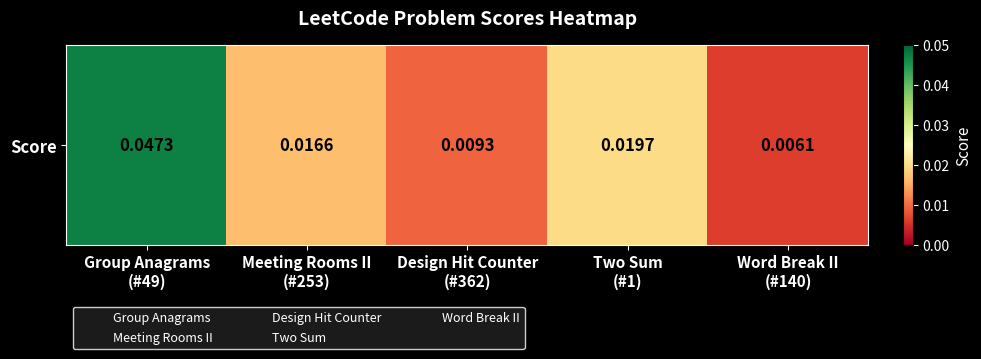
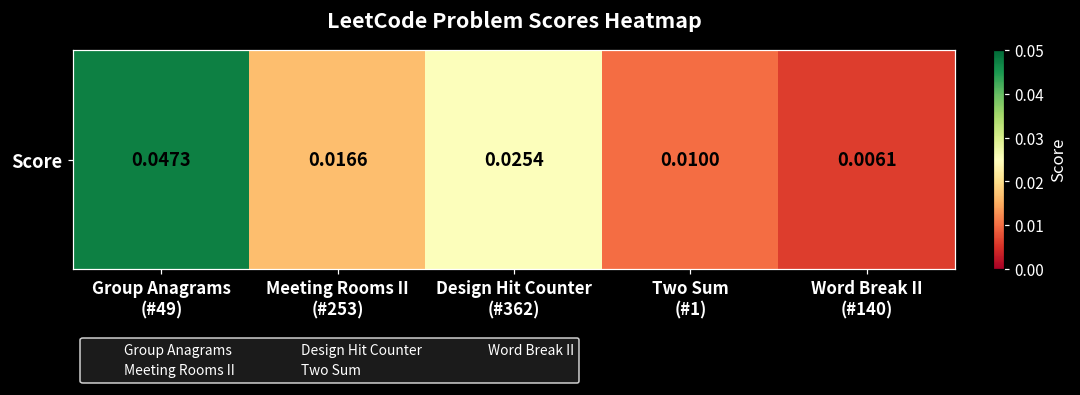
  {
    "Score": {
      "Group Anagrams (#49)": 0.0473,
      "Meeting Rooms II (#253)": 0.0166,
-     "Design Hit Counter (#362)": 0.0093,
-     "Two Sum (#1)": 0.0197,
+     "Design Hit Counter (#362)": 0.0254,
+     "Two Sum (#1)": 0.0100,
      "Word Break II (#140)": 0.0061
    }
  }
